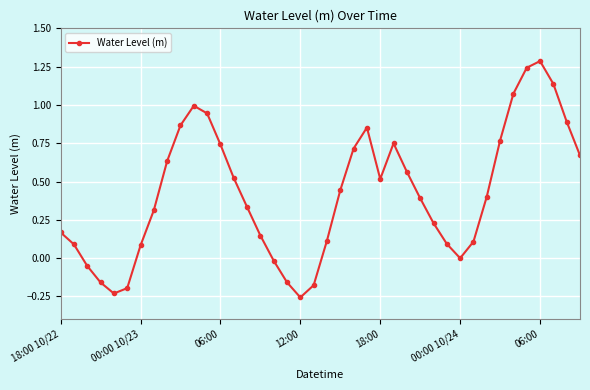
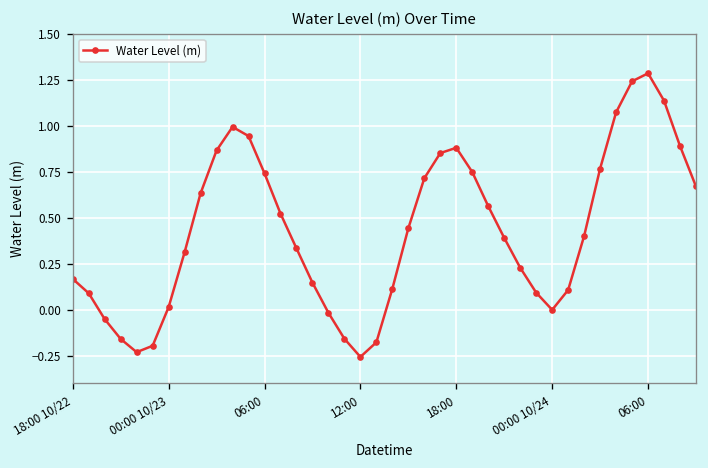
  {
    "18:00 10/22": 0.17,
-   "00:00 10/23": 0.08,
+   "00:00 10/23": 0.01,
    "12:00": -0.26,
-   "18:00": 0.52,
+   "18:00": 0.88,
    "00:00 10/24": 0.00
  }
